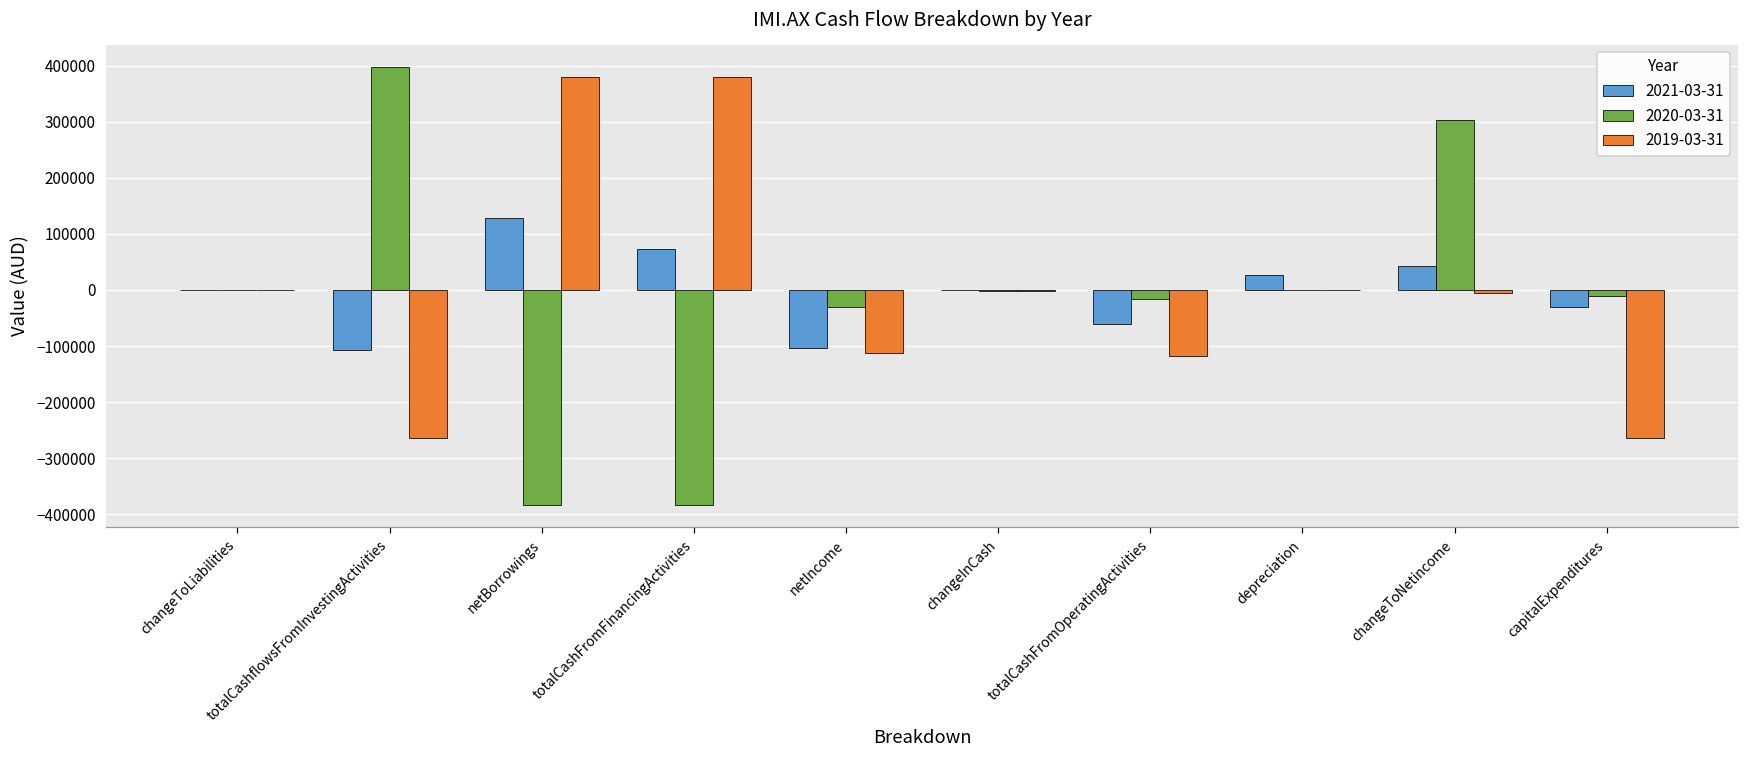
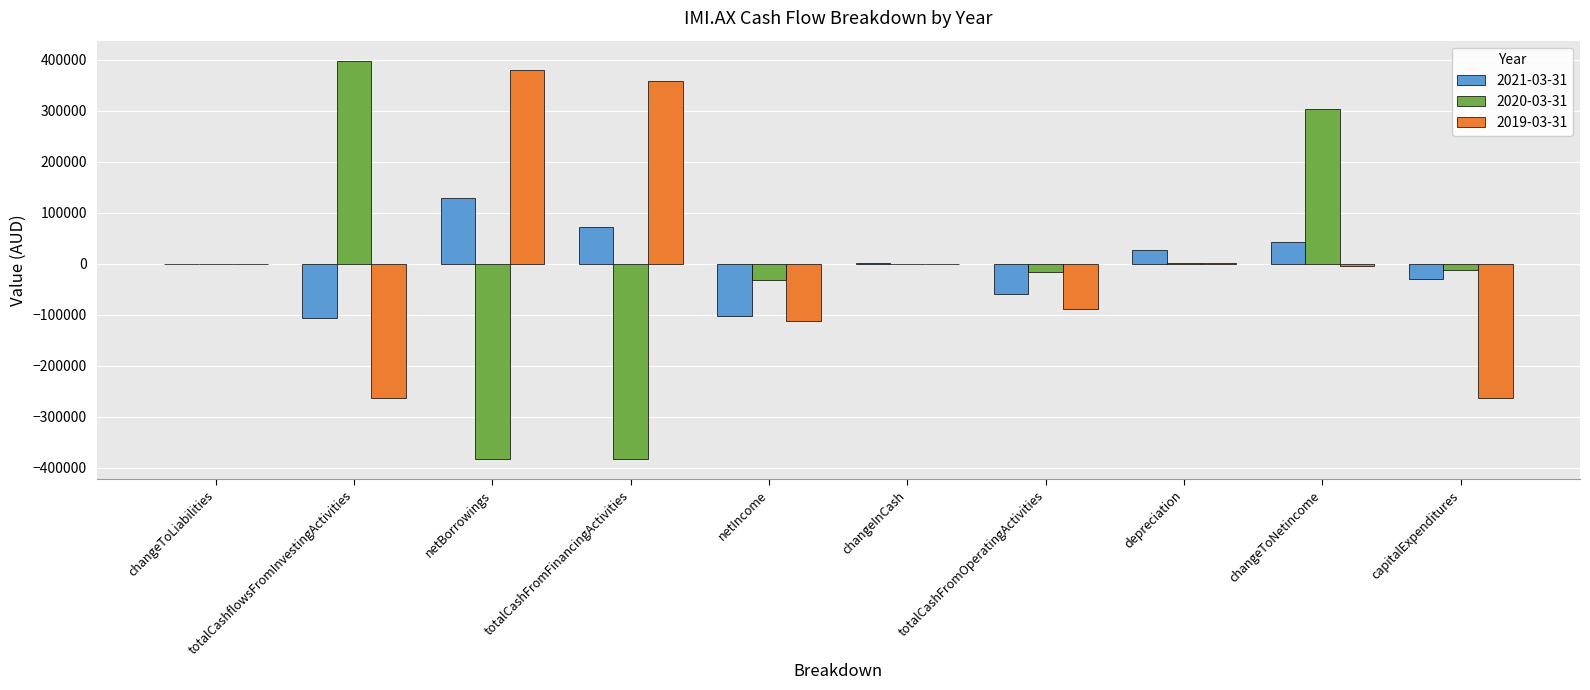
  {
    "2021-03-31": {
      "changeToLiabilities": 0,
      "totalCashflowsFromInvestingActivities": -110000,
      "netBorrowings": 130000,
      "totalCashFromFinancingActivities": 70000,
      "netIncome": -100000,
      "totalCashFromOperatingActivities": -60000,
      "depreciation": 30000,
      "changeToNetincome": 40000,
      "capitalExpenditures": -30000
    },
    "2020-03-31": {
      "changeToLiabilities": 0,
      "totalCashflowsFromInvestingActivities": 400000,
      "netBorrowings": -380000,
      "totalCashFromFinancingActivities": -380000,
      "netIncome": -30000,
      "totalCashFromOperatingActivities": -20000,
      "changeToNetincome": 300000,
      "capitalExpenditures": -10000
    },
    "2019-03-31": {
      "changeToLiabilities": 0,
      "totalCashflowsFromInvestingActivities": -260000,
      "netBorrowings": 380000,
-     "totalCashFromFinancingActivities": 380000,
+     "totalCashFromFinancingActivities": 360000,
      "netIncome": -110000,
-     "totalCashFromOperatingActivities": -120000,
+     "totalCashFromOperatingActivities": -90000,
      "changeToNetincome": -10000,
      "capitalExpenditures": -260000
    }
  }
